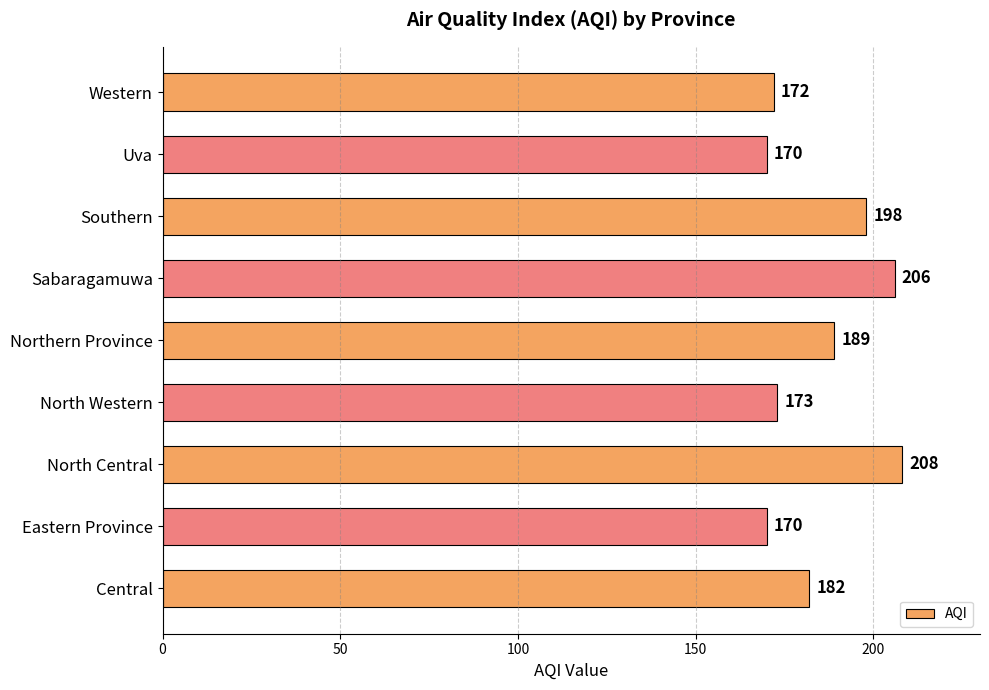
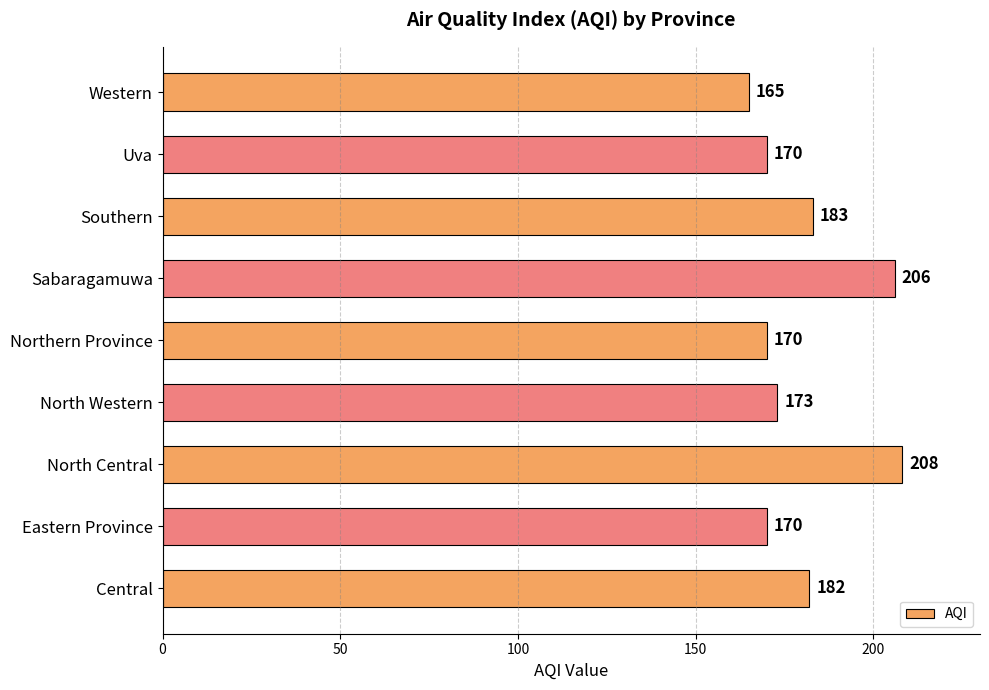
  {
-   "Western": 172,
+   "Western": 165,
    "Uva": 170,
-   "Southern": 198,
+   "Southern": 183,
    "Sabaragamuwa": 206,
-   "Northern Province": 189,
+   "Northern Province": 170,
    "North Western": 173,
    "North Central": 208,
    "Eastern Province": 170,
    "Central": 182
  }
